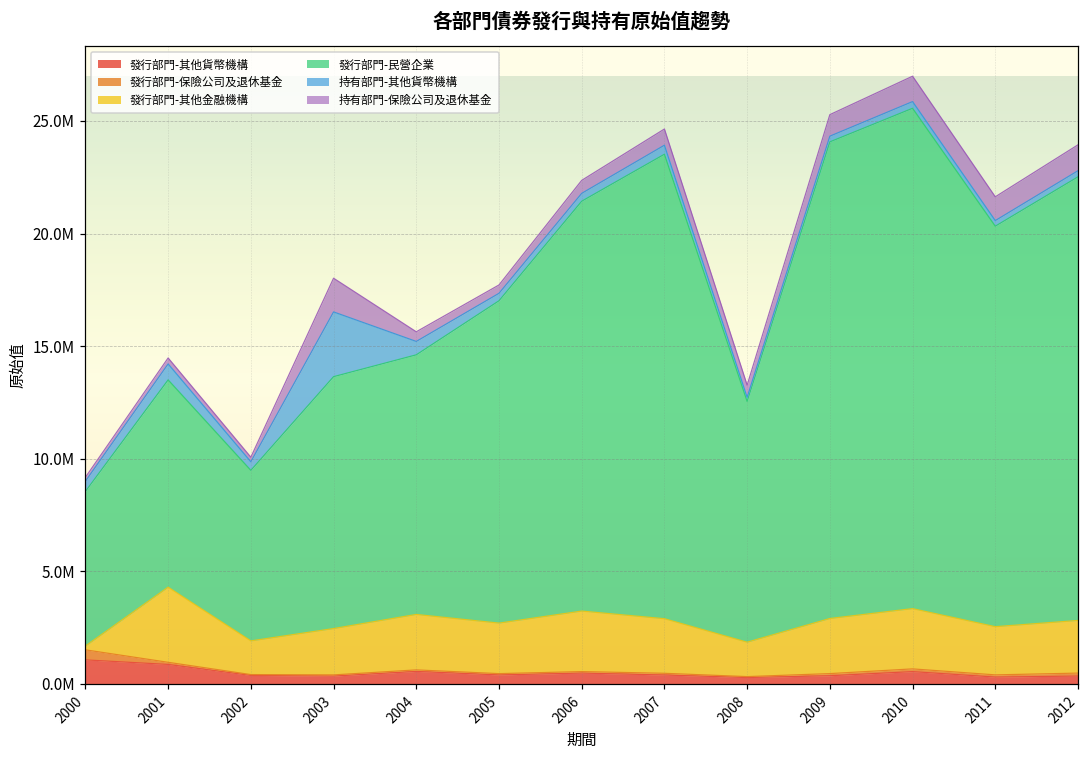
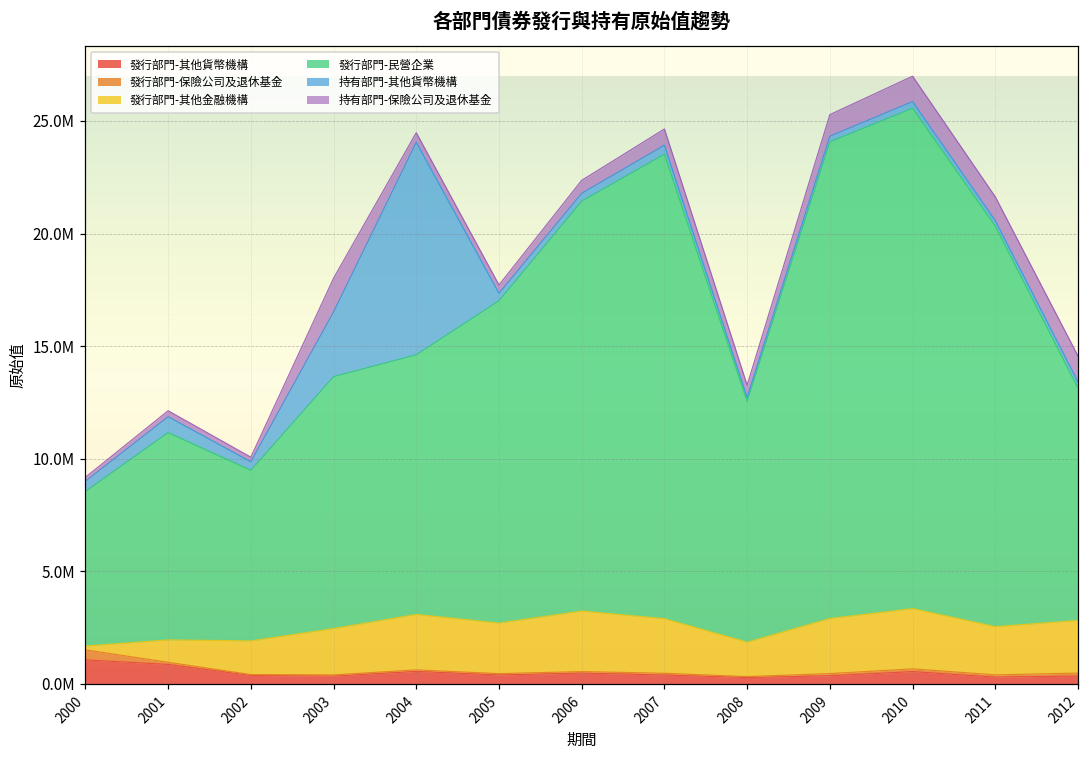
  {
    "發行部門-其他金融機構": {
      "2000": 200000,
-     "2001": 3300000,
+     "2001": 1000000,
      "2002": 1500000,
      "2003": 2100000,
      "2004": 2500000,
      "2005": 2200000,
      "2006": 2700000,
      "2007": 2400000,
      "2008": 1500000,
      "2009": 2400000,
      "2010": 2700000,
      "2011": 2100000,
      "2012": 2300000
    },
    "發行部門-民營企業": {
      "2000": 6900000,
      "2001": 9200000,
      "2002": 7600000,
      "2003": 11200000,
      "2004": 11500000,
      "2005": 14300000,
      "2006": 18200000,
      "2007": 20600000,
      "2008": 10700000,
      "2009": 21200000,
      "2010": 22200000,
      "2011": 17800000,
-     "2012": 19700000
+     "2012": 10300000
    },
    "持有部門-其他貨幣機構": {
      "2000": 500000,
      "2001": 700000,
      "2002": 400000,
      "2003": 2900000,
-     "2004": 600000,
+     "2004": 9400000,
      "2005": 300000,
      "2006": 300000,
      "2007": 400000,
      "2008": 200000,
      "2009": 300000,
      "2010": 300000,
      "2011": 200000,
      "2012": 300000
    },
    "持有部門-保險公司及退休基金": {
      "2000": 200000,
      "2001": 300000,
      "2002": 200000,
      "2003": 1500000,
      "2004": 400000,
      "2005": 400000,
      "2006": 600000,
      "2007": 700000,
      "2008": 500000,
      "2009": 1000000,
      "2010": 1100000,
      "2011": 1100000,
      "2012": 1200000
    }
  }
